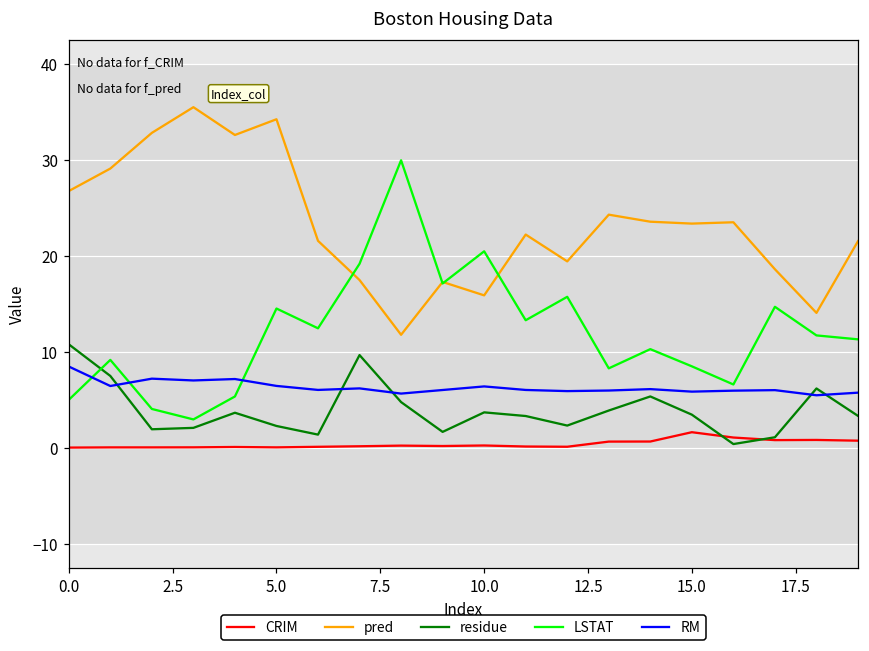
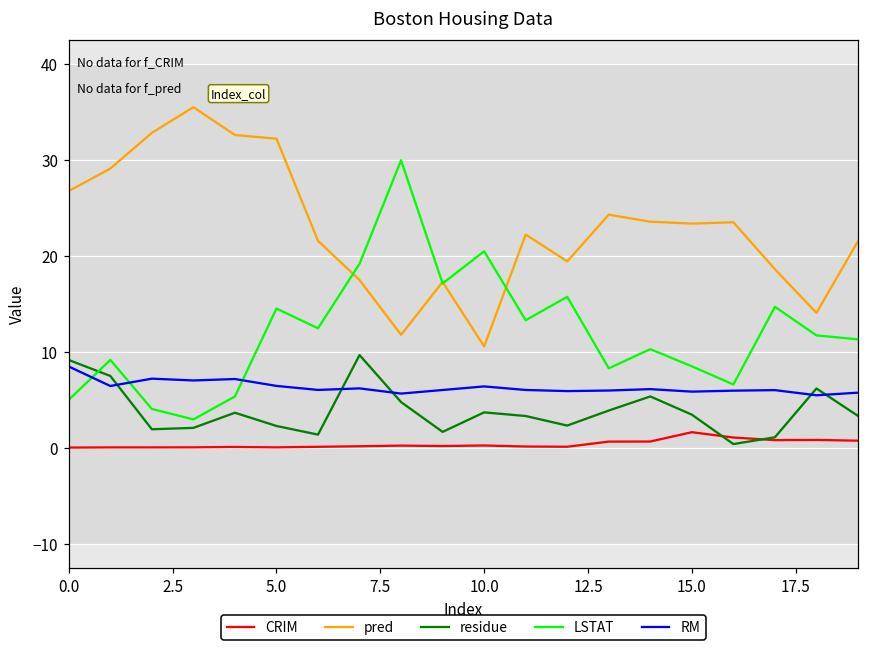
  {
    "CRIM": {
      "0.0": 0,
      "5.0": 0,
      "10.0": 0,
      "15.0": 2
    },
    "pred": {
      "0.0": 27,
-     "5.0": 34,
-     "10.0": 16,
+     "5.0": 32,
+     "10.0": 11,
      "15.0": 23
    },
    "residue": {
-     "0.0": 11,
+     "0.0": 9,
      "5.0": 2,
      "10.0": 4,
      "15.0": 3
    },
    "LSTAT": {
      "0.0": 5,
      "5.0": 14,
      "10.0": 20,
      "15.0": 8
    },
    "RM": {
      "0.0": 8,
      "5.0": 6,
      "10.0": 6,
      "15.0": 6
    }
  }
